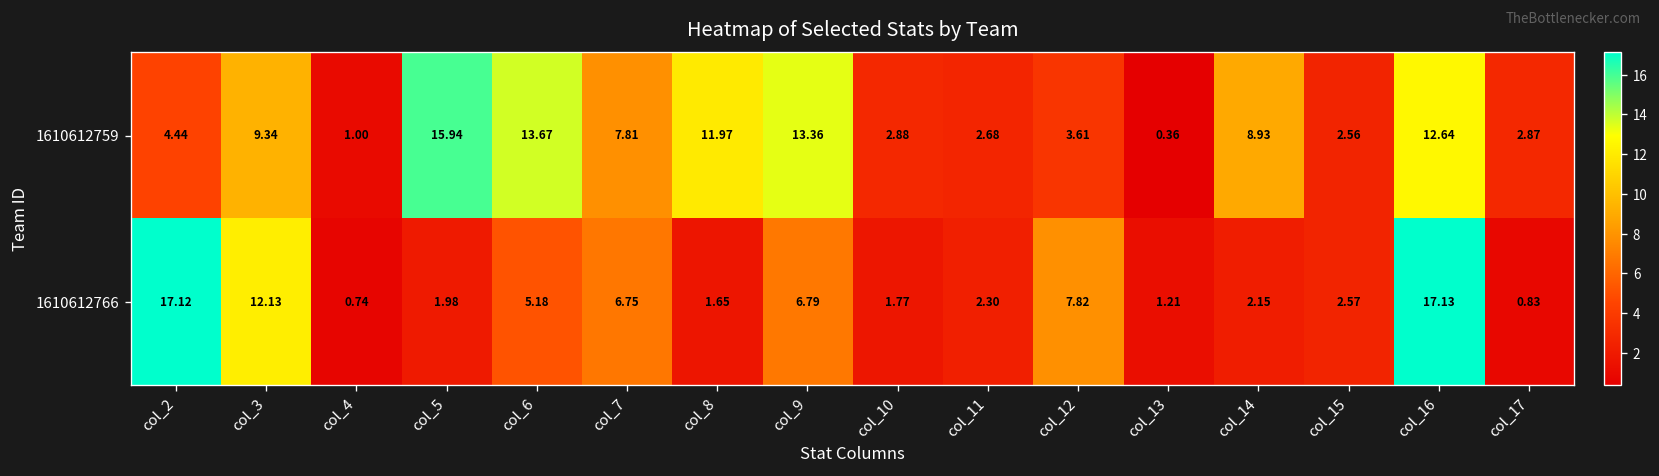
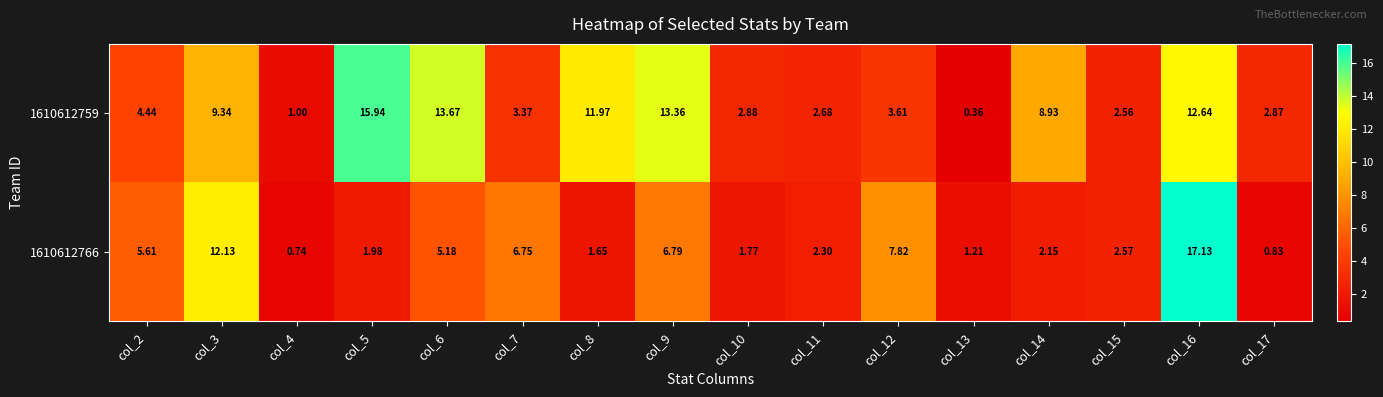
  {
    "1610612759": {
      "col_2": 4.44,
      "col_3": 9.34,
      "col_4": 1.00,
      "col_5": 15.94,
      "col_6": 13.67,
-     "col_7": 7.81,
+     "col_7": 3.37,
      "col_8": 11.97,
      "col_9": 13.36,
      "col_10": 2.88,
      "col_11": 2.68,
      "col_12": 3.61,
      "col_13": 0.36,
      "col_14": 8.93,
      "col_15": 2.56,
      "col_16": 12.64,
      "col_17": 2.87
    },
    "1610612766": {
-     "col_2": 17.12,
+     "col_2": 5.61,
      "col_3": 12.13,
      "col_4": 0.74,
      "col_5": 1.98,
      "col_6": 5.18,
      "col_7": 6.75,
      "col_8": 1.65,
      "col_9": 6.79,
      "col_10": 1.77,
      "col_11": 2.30,
      "col_12": 7.82,
      "col_13": 1.21,
      "col_14": 2.15,
      "col_15": 2.57,
      "col_16": 17.13,
      "col_17": 0.83
    }
  }
